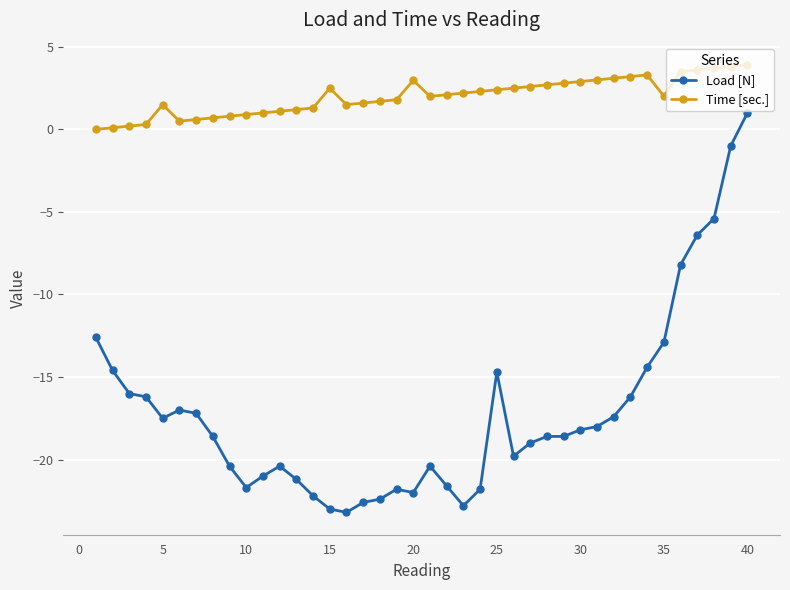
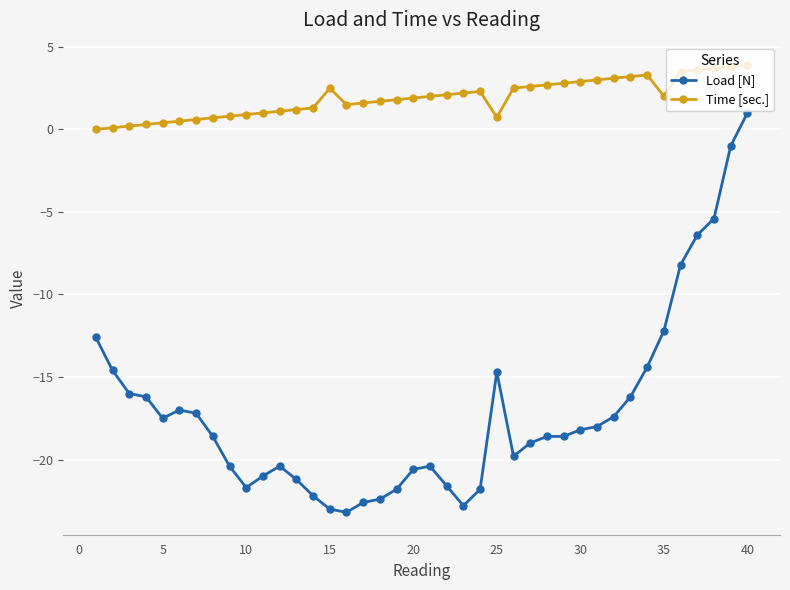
  {
    "Load [N]": {
      "5": -17.5,
      "10": -21.7,
      "15": -23.0,
-     "20": -22.0,
+     "20": -20.6,
      "25": -14.7,
      "30": -18.2,
-     "35": -12.9,
+     "35": -12.2,
      "40": 1.0
    },
    "Time [sec.]": {
-     "5": 1.5,
+     "5": 0.4,
      "10": 0.9,
      "15": 2.5,
-     "20": 3.0,
-     "25": 2.4,
+     "20": 1.9,
+     "25": 0.7,
      "30": 2.9,
      "35": 2.0
    }
  }
